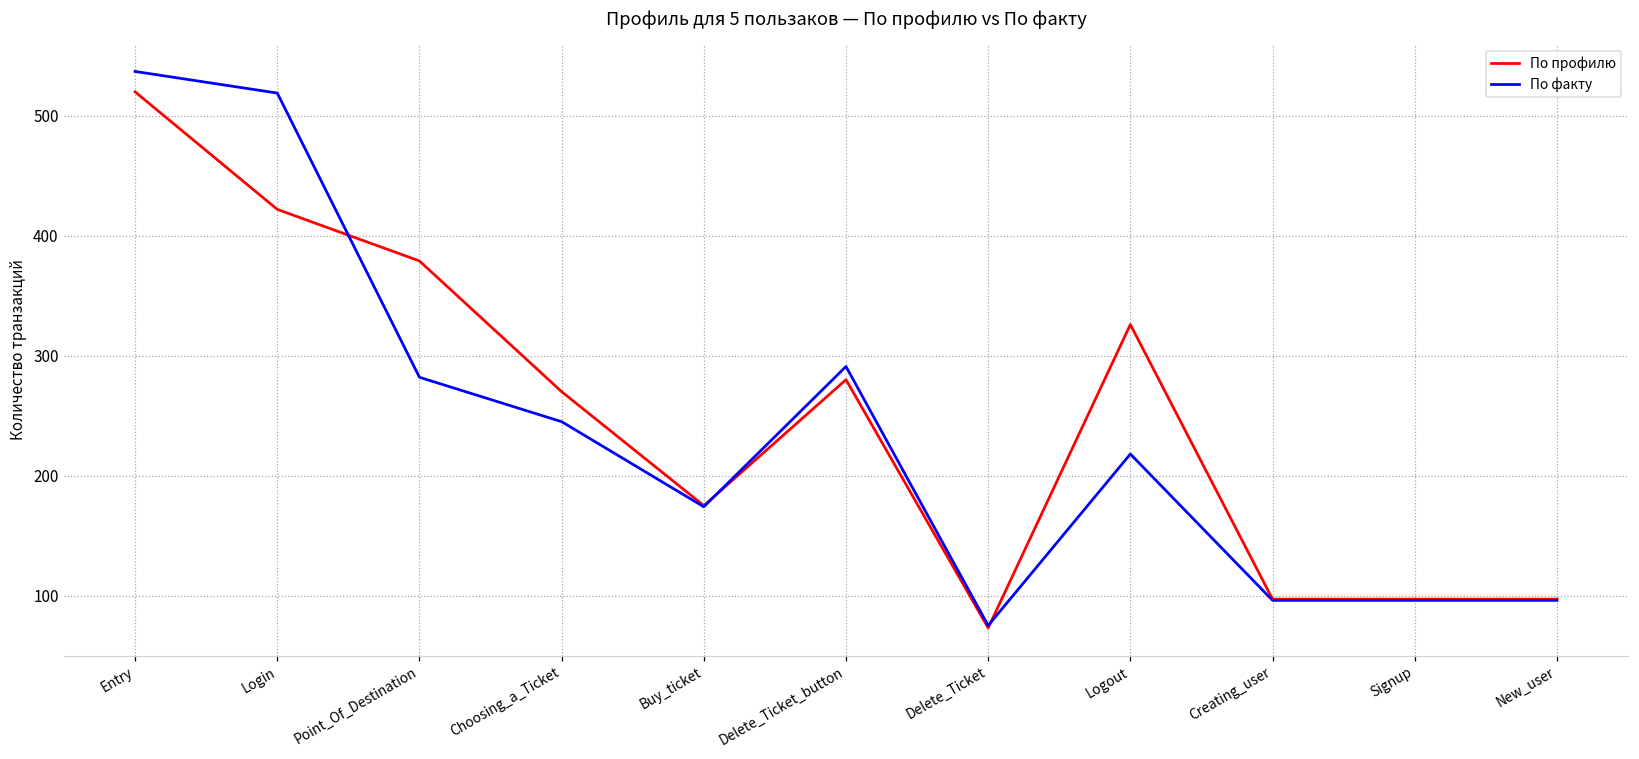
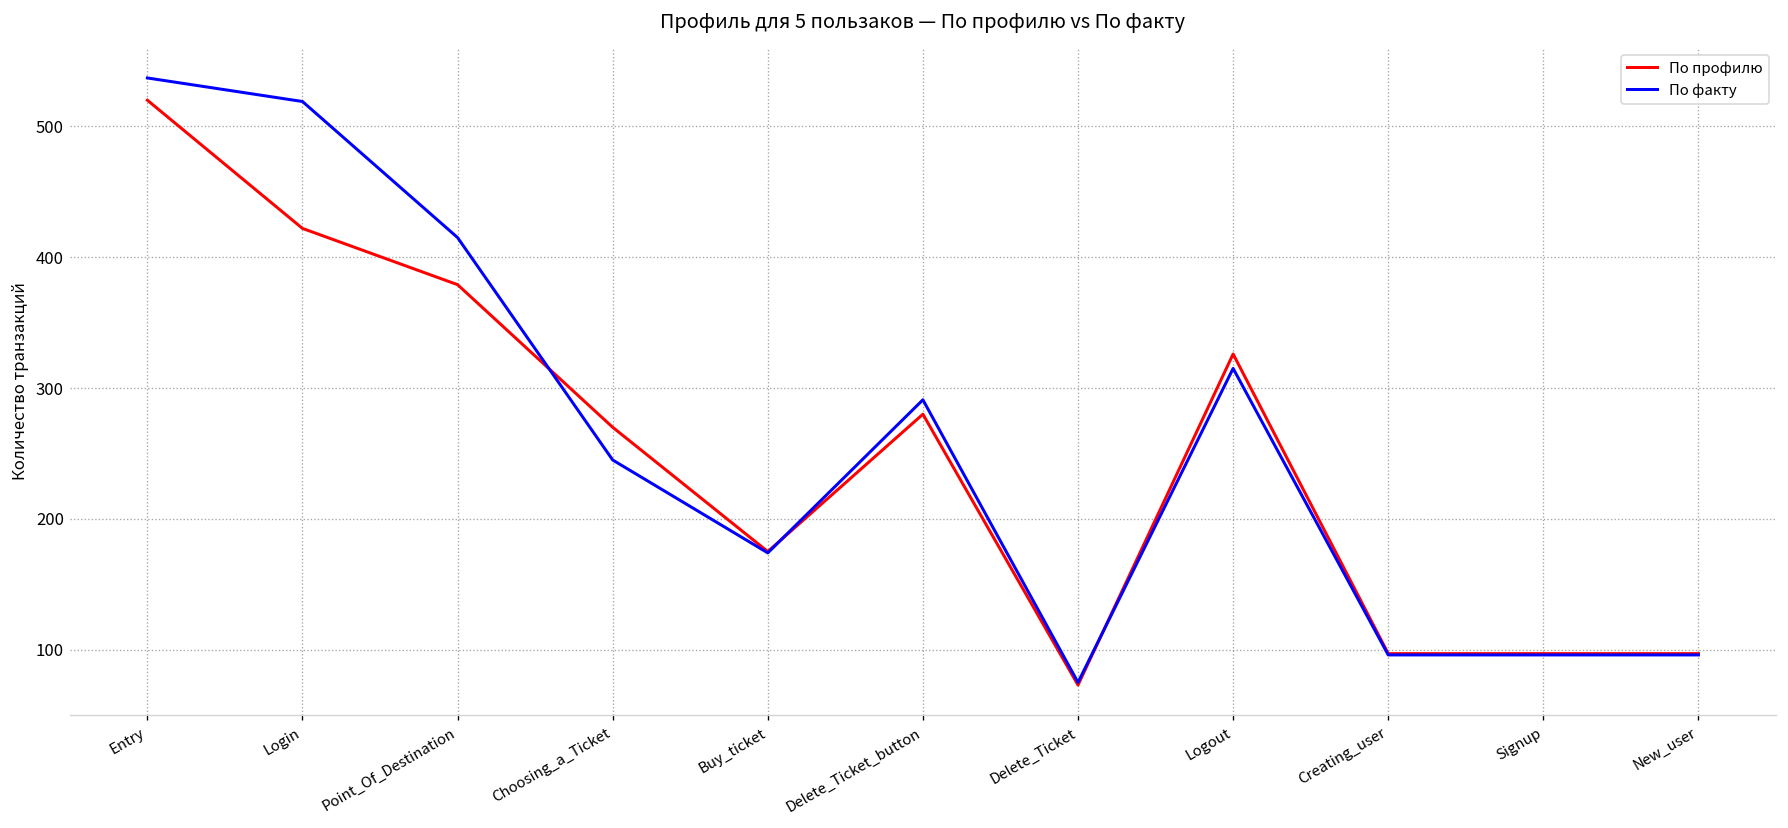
  {
    "По профилю": {
      "Entry": 520,
      "Login": 422,
      "Point_Of_Destination": 379,
      "Choosing_a_Ticket": 270,
      "Delete_Ticket_button": 280,
      "Logout": 326
    },
    "По факту": {
      "Entry": 537,
      "Login": 519,
-     "Point_Of_Destination": 282,
+     "Point_Of_Destination": 415,
      "Choosing_a_Ticket": 245,
      "Delete_Ticket_button": 291,
-     "Logout": 218
+     "Logout": 315
    }
  }
